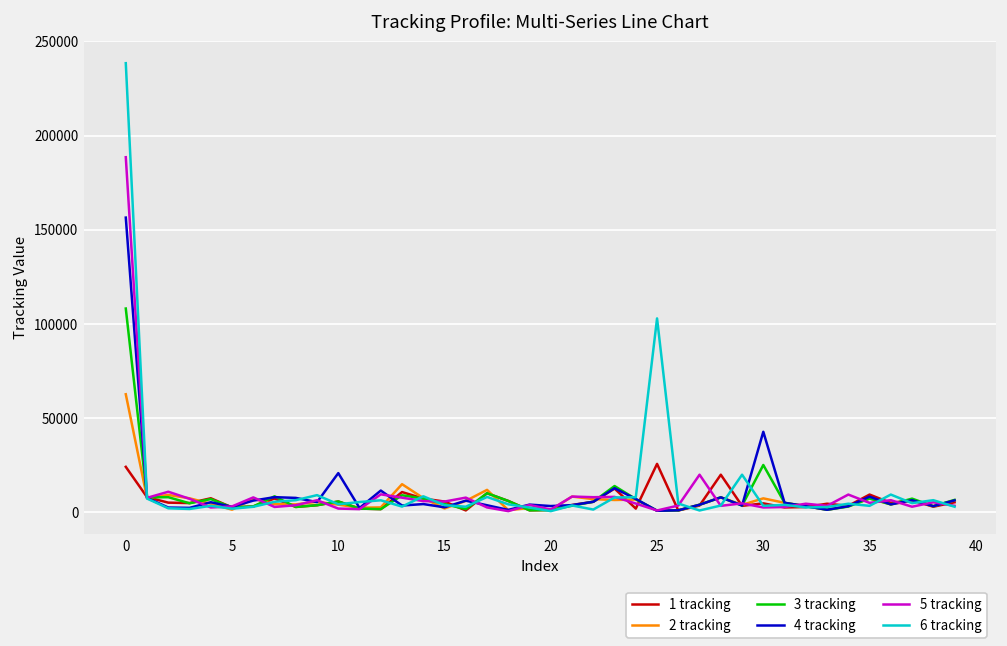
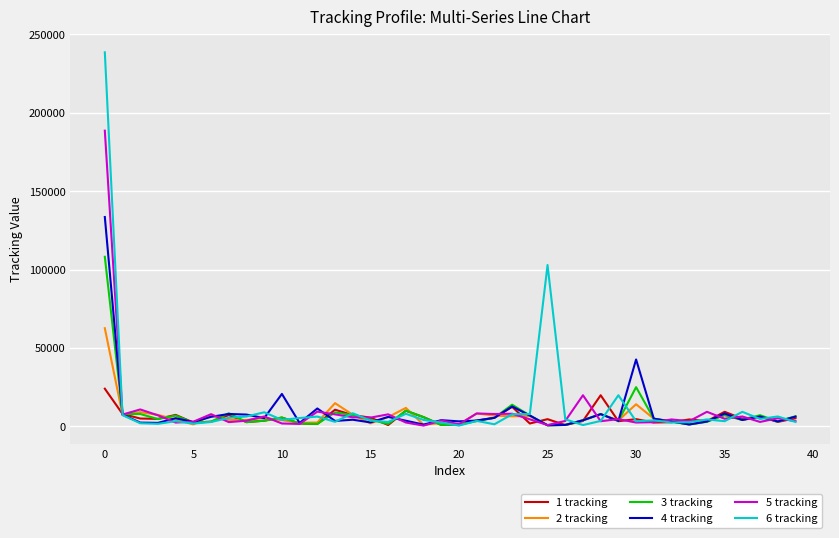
  {
    "1 tracking": {
      "0": 24000,
-     "25": 26000
+     "25": 5000
    },
    "2 tracking": {
      "0": 63000,
-     "30": 7000
+     "30": 14000
    },
    "3 tracking": {
      "0": 108000,
      "30": 25000
    },
    "4 tracking": {
-     "0": 156000,
+     "0": 134000,
      "10": 21000,
      "20": 3000,
      "30": 43000
    },
    "5 tracking": {
      "0": 189000,
      "10": 2000
    },
    "6 tracking": {
      "0": 238000,
      "25": 103000
    }
  }
